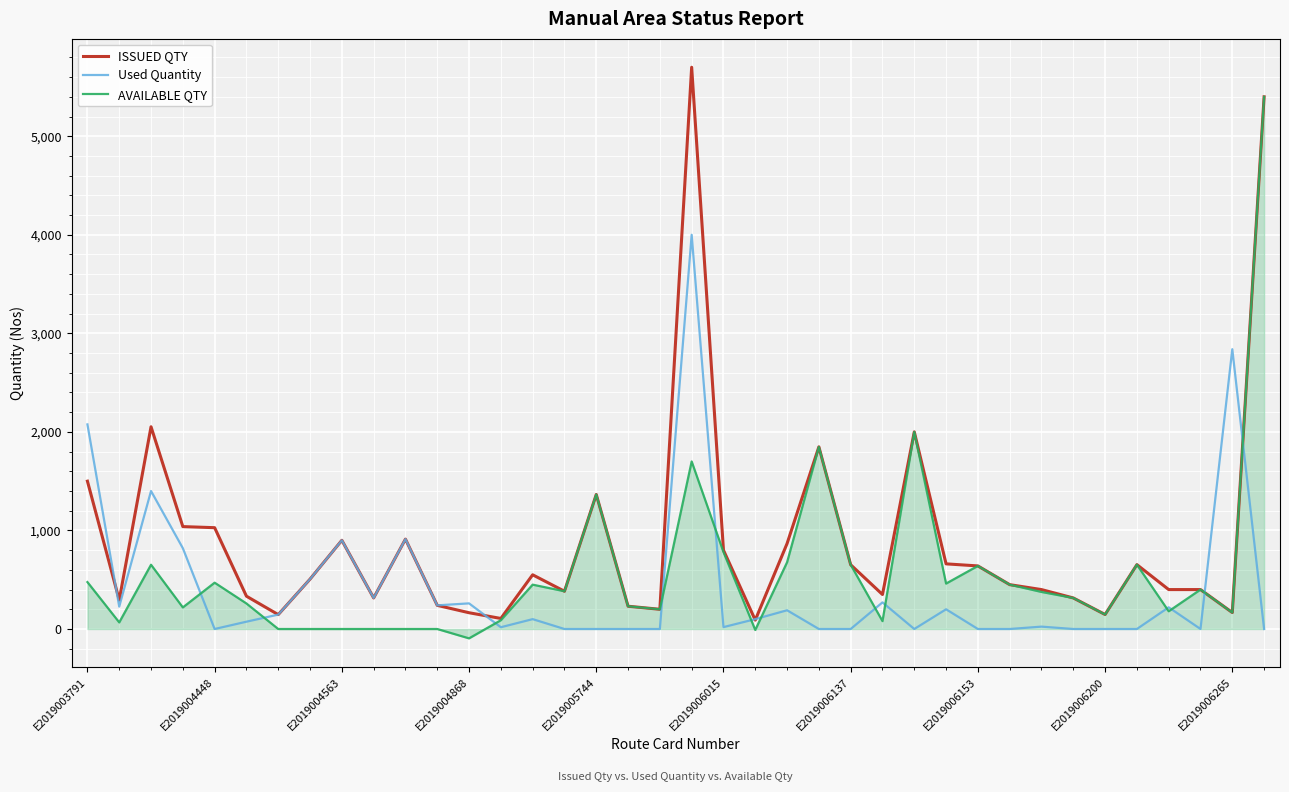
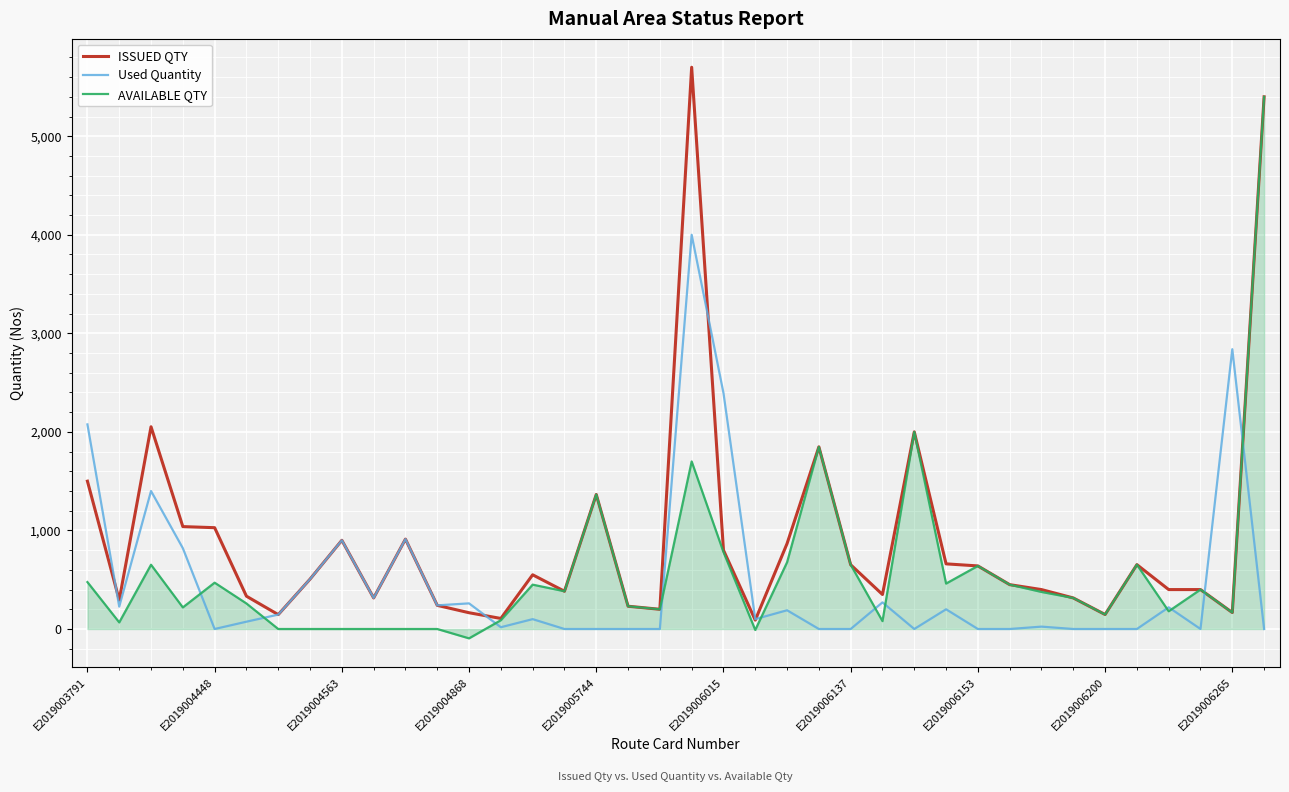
  {
    "ISSUED QTY": {
      "E2019003791": "1,500",
      "E2019004448": "1,000",
      "E2019004868": "200"
    },
    "Used Quantity": {
      "E2019003791": "2,100",
      "E2019004448": "0",
      "E2019004868": "300",
      "E2019005744": "0",
-     "E2019006015": "0",
+     "E2019006015": "2,400",
      "E2019006137": "0",
      "E2019006153": "0",
      "E2019006200": "0",
      "E2019006265": "2,800"
    }
  }
